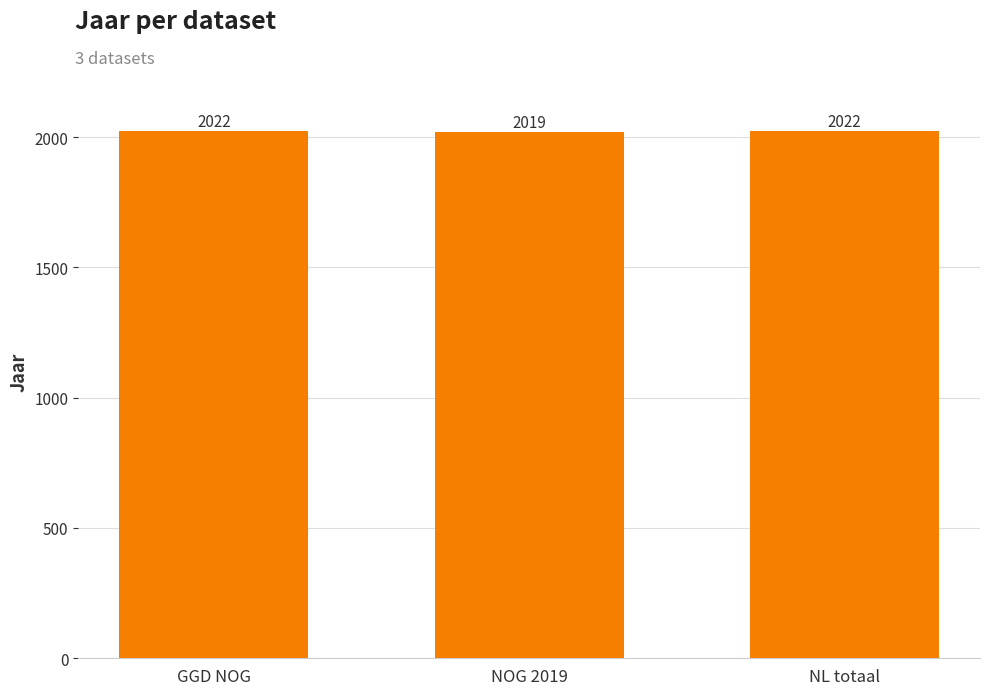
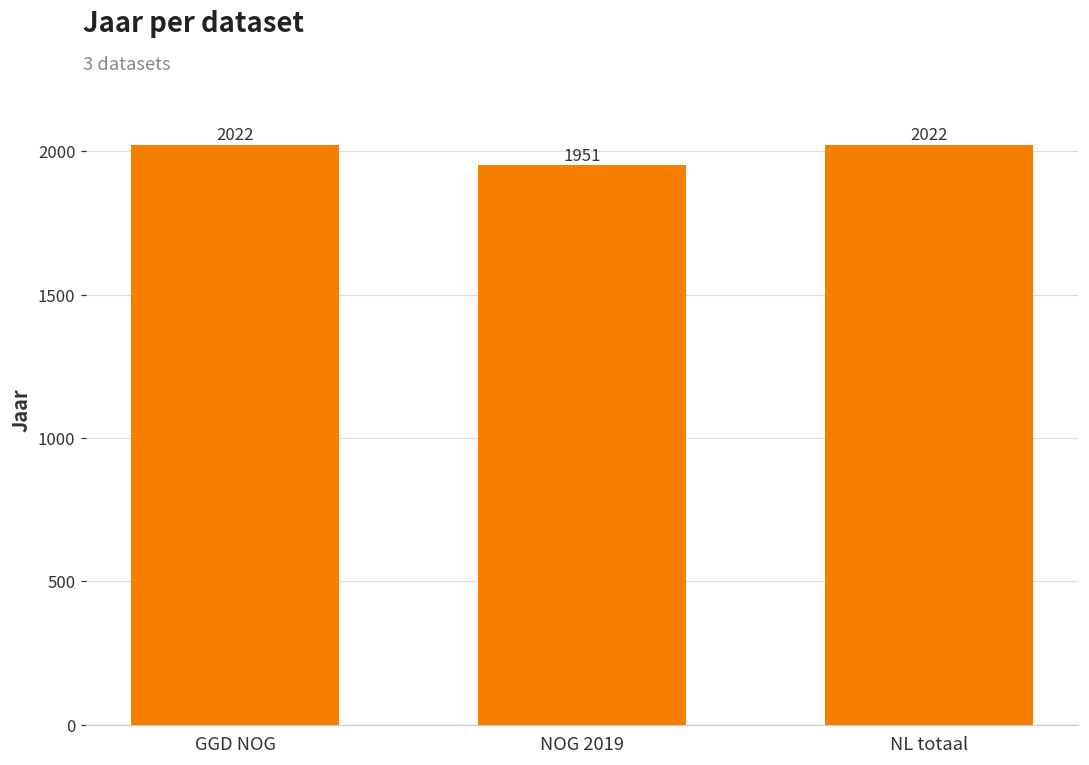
  {
    "GGD NOG": 2022,
-   "NOG 2019": 2019,
+   "NOG 2019": 1951,
    "NL totaal": 2022
  }
